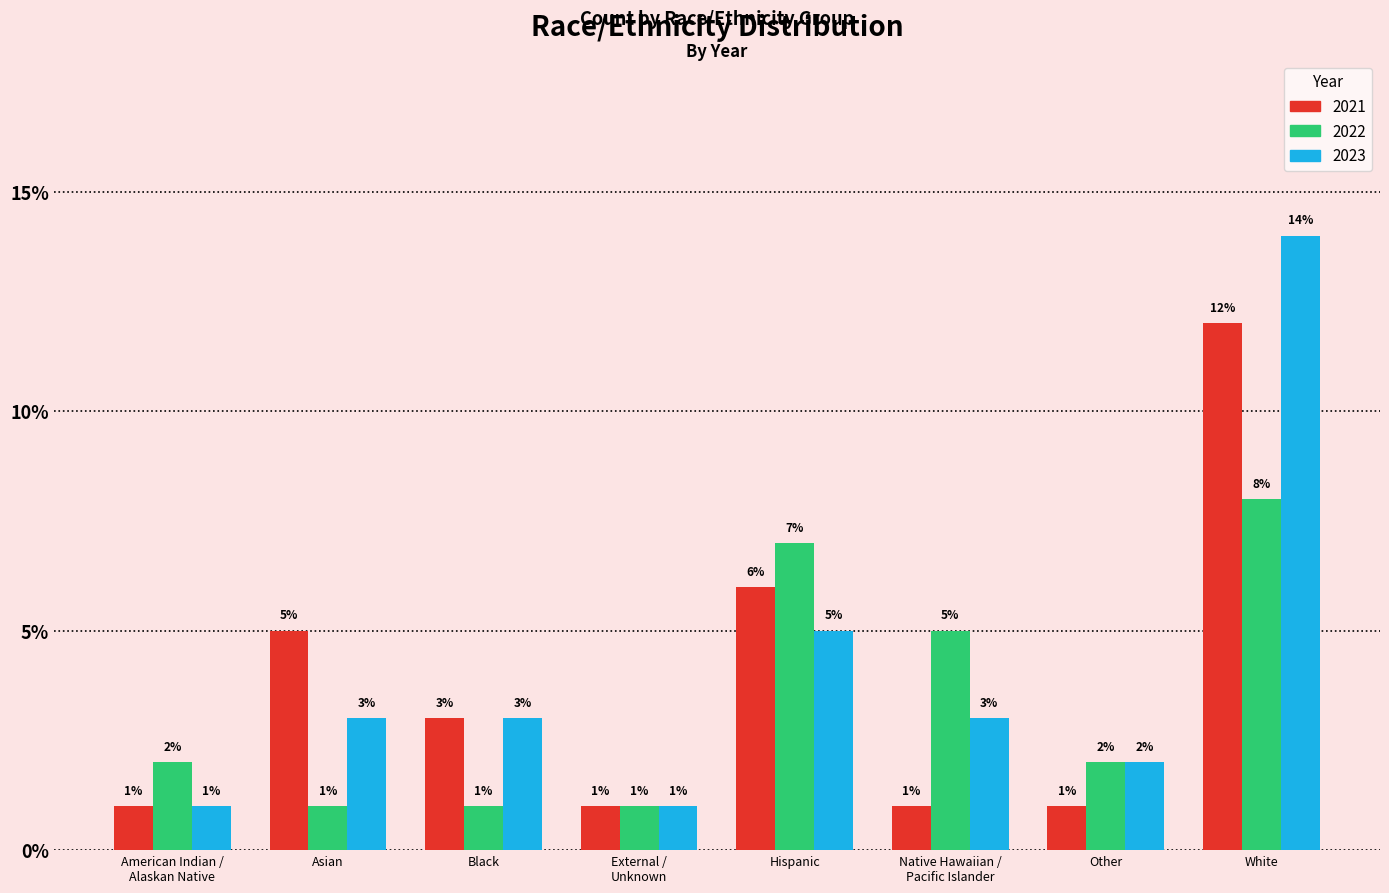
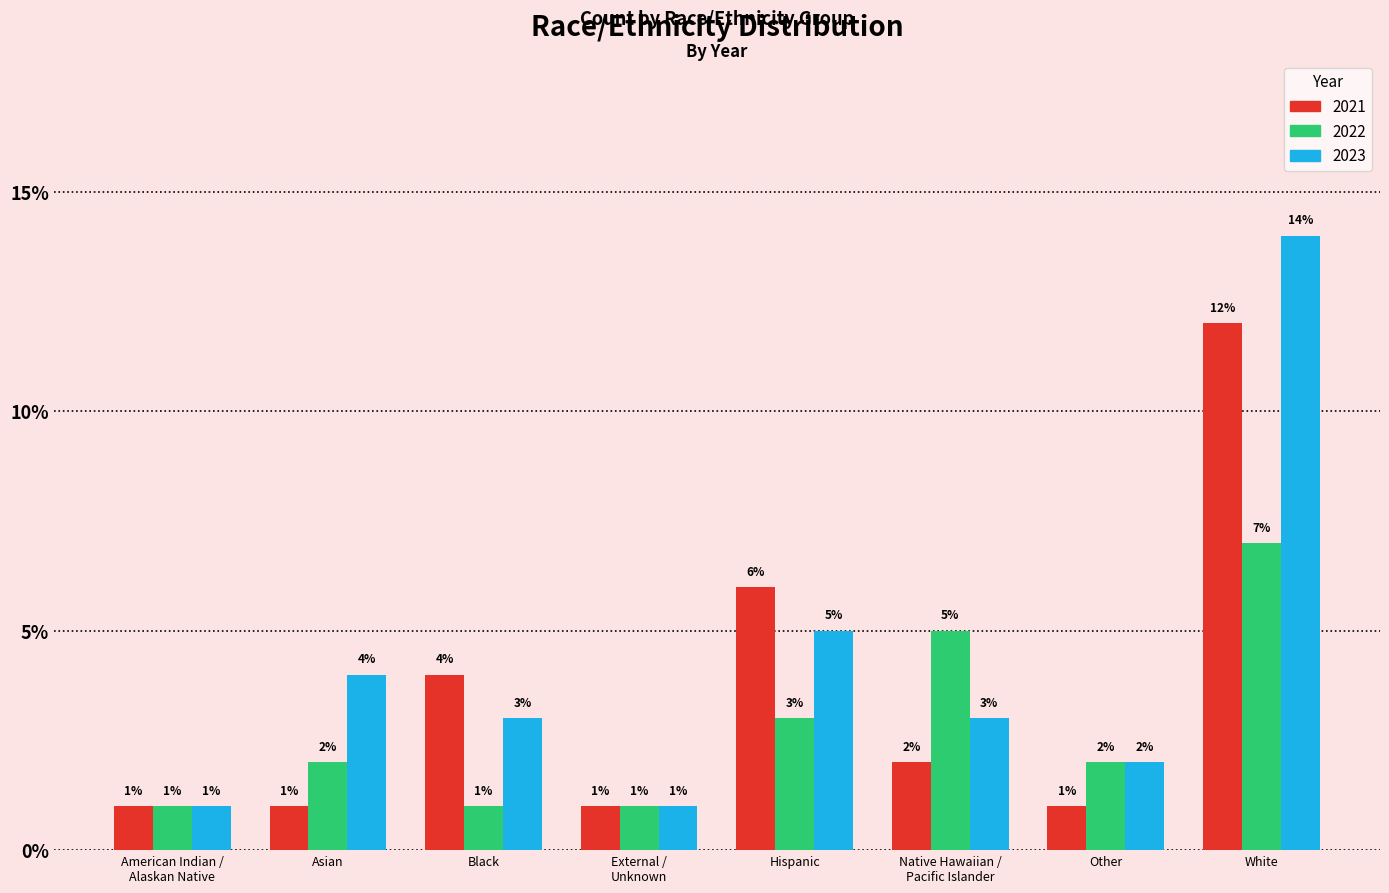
  {
    "2021": {
      "American Indian / Alaskan Native": "1%",
-     "Asian": "5%",
-     "Black": "3%",
+     "Asian": "1%",
+     "Black": "4%",
      "External / Unknown": "1%",
      "Hispanic": "6%",
-     "Native Hawaiian / Pacific Islander": "1%",
+     "Native Hawaiian / Pacific Islander": "2%",
      "Other": "1%",
      "White": "12%"
    },
    "2022": {
-     "American Indian / Alaskan Native": "2%",
-     "Asian": "1%",
+     "American Indian / Alaskan Native": "1%",
+     "Asian": "2%",
      "Black": "1%",
      "External / Unknown": "1%",
-     "Hispanic": "7%",
+     "Hispanic": "3%",
      "Native Hawaiian / Pacific Islander": "5%",
      "Other": "2%",
-     "White": "8%"
+     "White": "7%"
    },
    "2023": {
      "American Indian / Alaskan Native": "1%",
-     "Asian": "3%",
+     "Asian": "4%",
      "Black": "3%",
      "External / Unknown": "1%",
      "Hispanic": "5%",
      "Native Hawaiian / Pacific Islander": "3%",
      "Other": "2%",
      "White": "14%"
    }
  }
